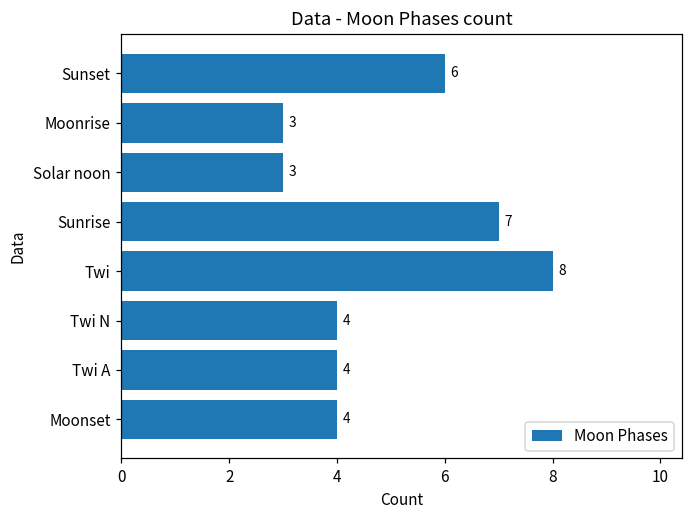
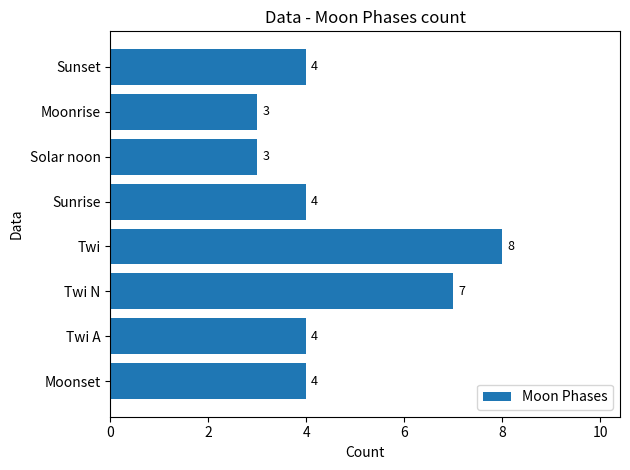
  {
-   "Sunset": 6,
+   "Sunset": 4,
    "Moonrise": 3,
    "Solar noon": 3,
-   "Sunrise": 7,
+   "Sunrise": 4,
    "Twi": 8,
-   "Twi N": 4,
+   "Twi N": 7,
    "Twi A": 4,
    "Moonset": 4
  }
